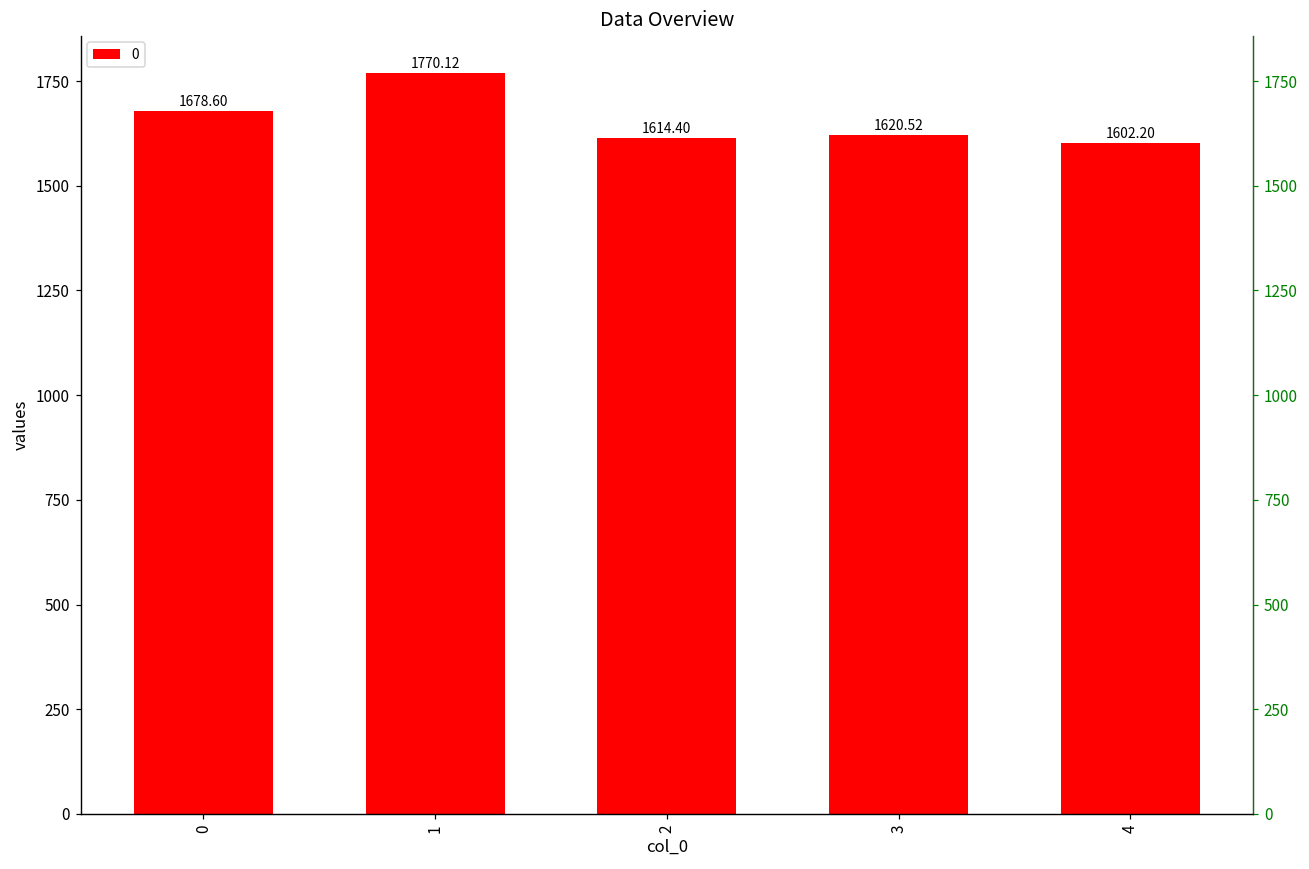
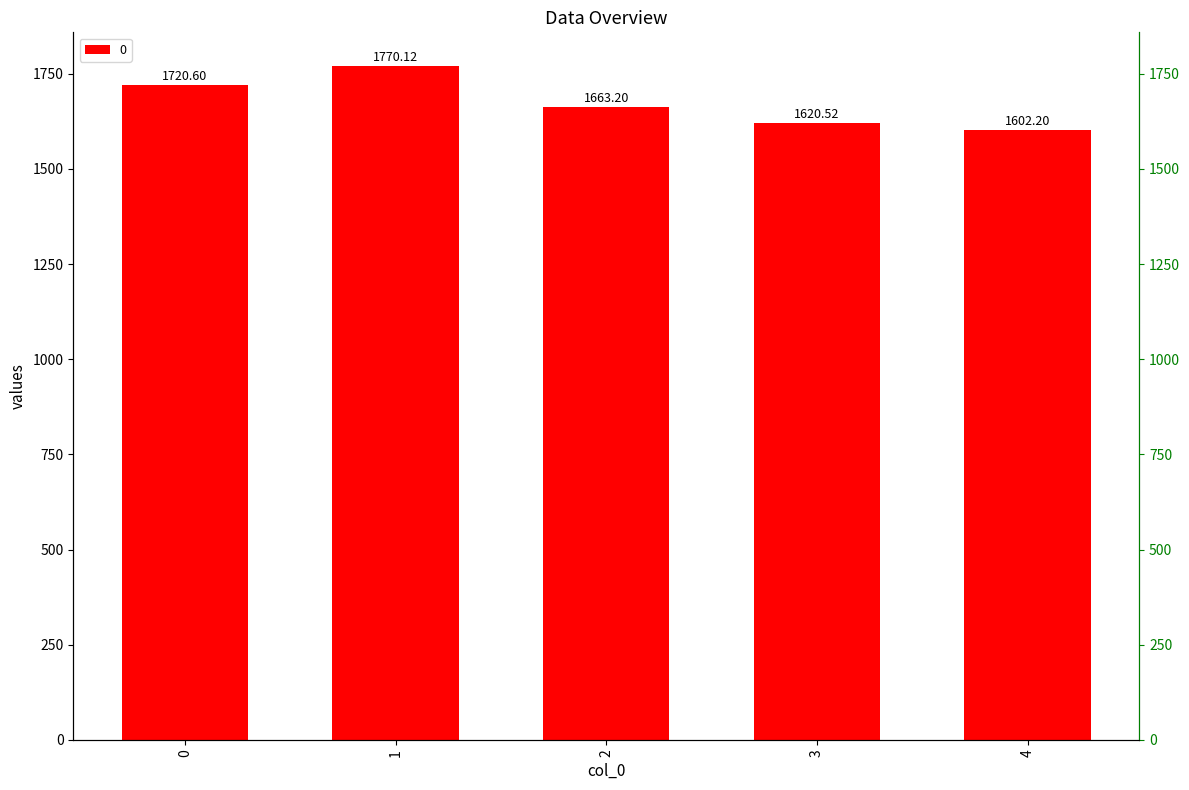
  {
-   "0": 1678.60,
+   "0": 1720.60,
    "1": 1770.12,
-   "2": 1614.40,
+   "2": 1663.20,
    "3": 1620.52,
    "4": 1602.20
  }
